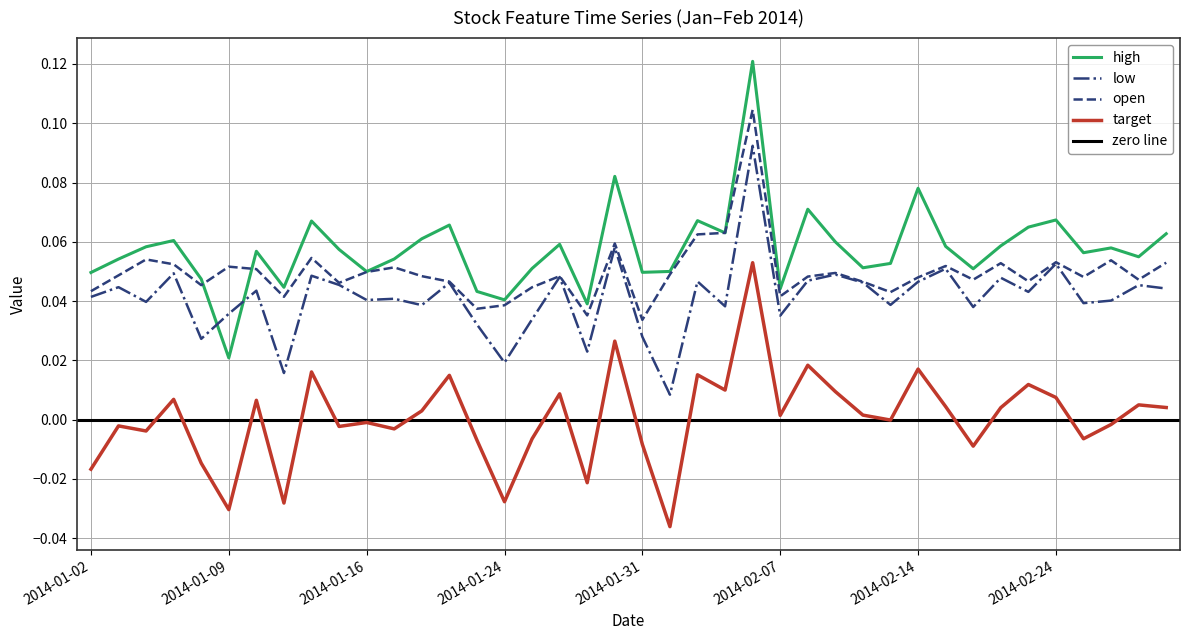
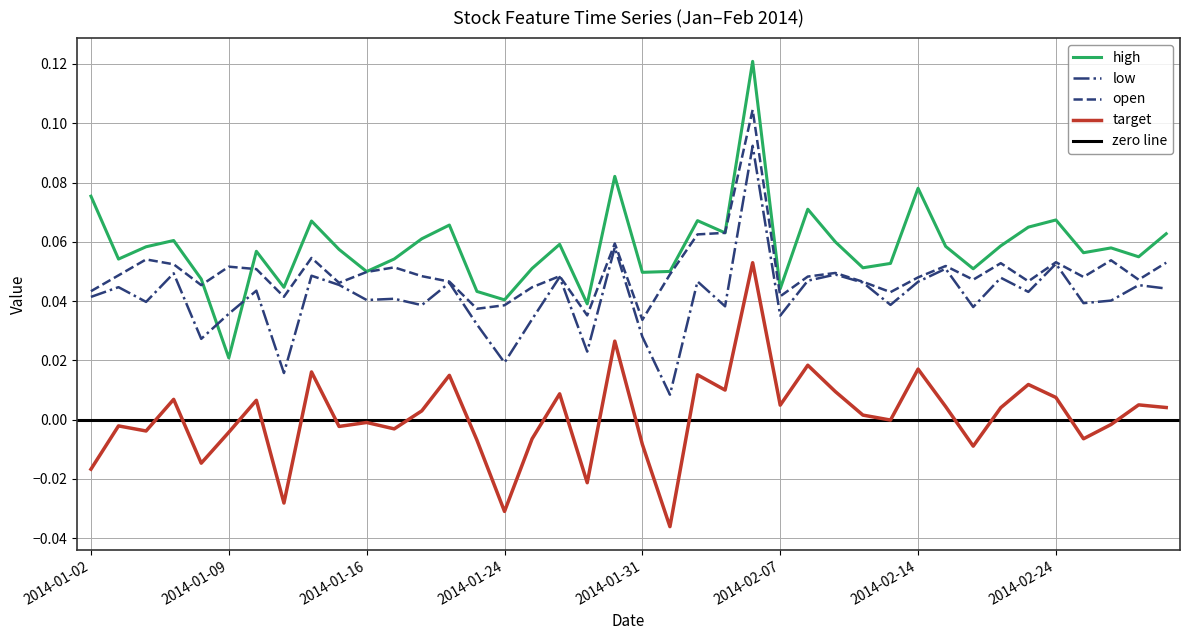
  {
    "high": {
-     "2014-01-02": 0.050,
+     "2014-01-02": 0.075,
      "2014-01-09": 0.021,
      "2014-01-24": 0.040,
      "2014-01-31": 0.050,
      "2014-02-07": 0.044,
      "2014-02-14": 0.078,
      "2014-02-24": 0.067
    },
    "target": {
      "2014-01-02": -0.017,
-     "2014-01-09": -0.030,
+     "2014-01-09": -0.004,
      "2014-01-16": -0.001,
-     "2014-01-24": -0.028,
+     "2014-01-24": -0.031,
      "2014-01-31": -0.008,
-     "2014-02-07": 0.001,
+     "2014-02-07": 0.005,
      "2014-02-14": 0.017,
      "2014-02-24": 0.007
    }
  }
